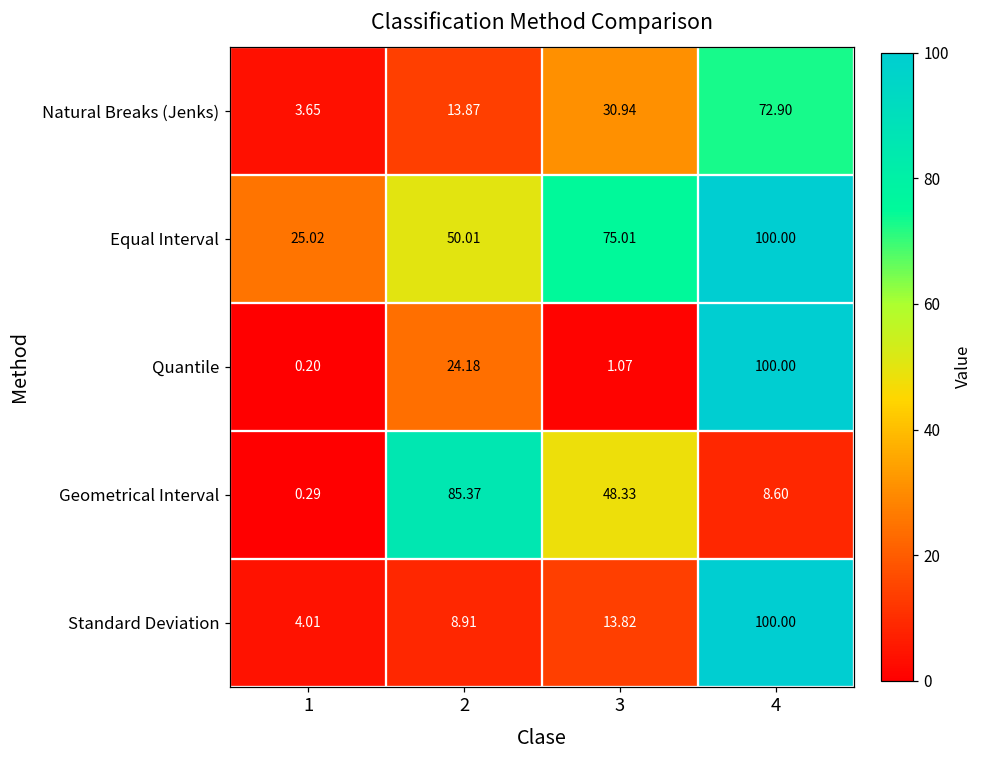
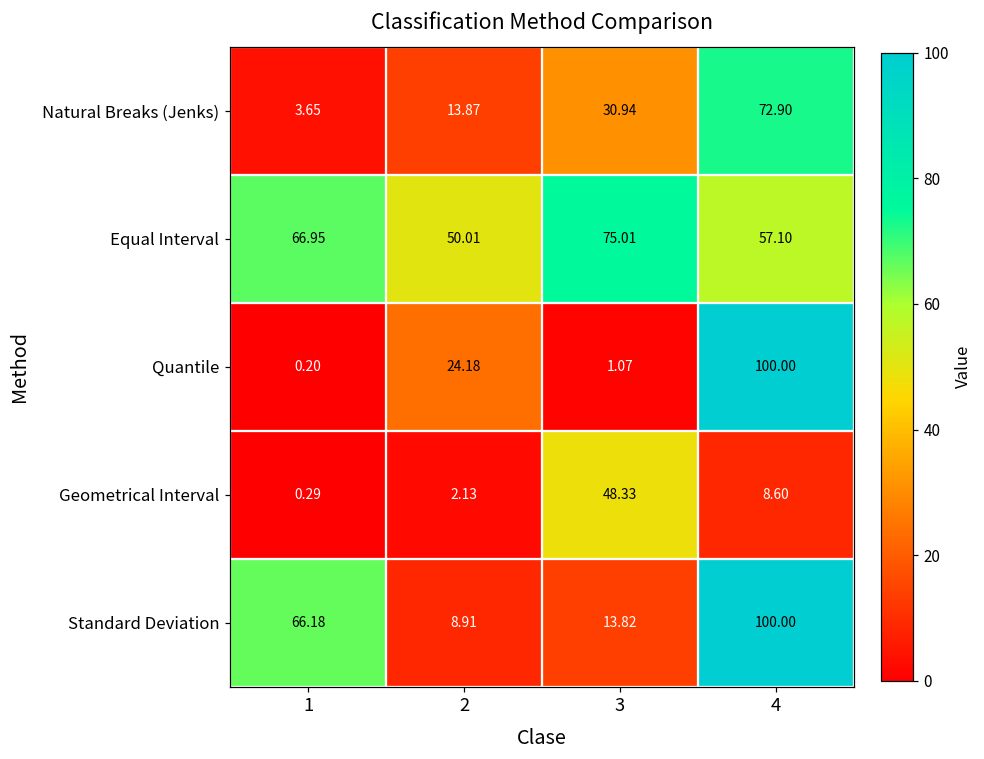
  {
    "Natural Breaks (Jenks)": {
      "1": 3.65,
      "2": 13.87,
      "3": 30.94,
      "4": 72.90
    },
    "Equal Interval": {
-     "1": 25.02,
+     "1": 66.95,
      "2": 50.01,
      "3": 75.01,
-     "4": 100.00
+     "4": 57.10
    },
    "Quantile": {
      "1": 0.20,
      "2": 24.18,
      "3": 1.07,
      "4": 100.00
    },
    "Geometrical Interval": {
      "1": 0.29,
-     "2": 85.37,
+     "2": 2.13,
      "3": 48.33,
      "4": 8.60
    },
    "Standard Deviation": {
-     "1": 4.01,
+     "1": 66.18,
      "2": 8.91,
      "3": 13.82,
      "4": 100.00
    }
  }
